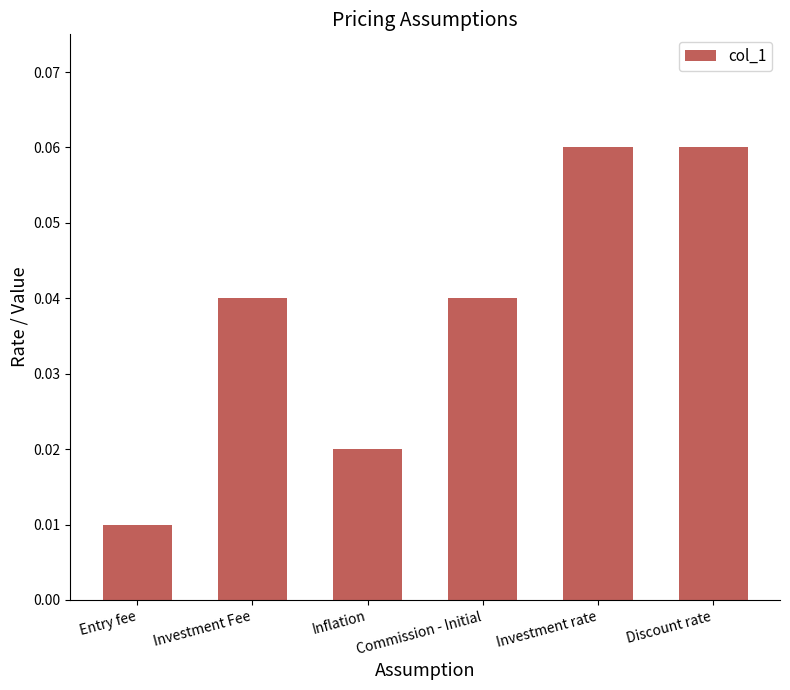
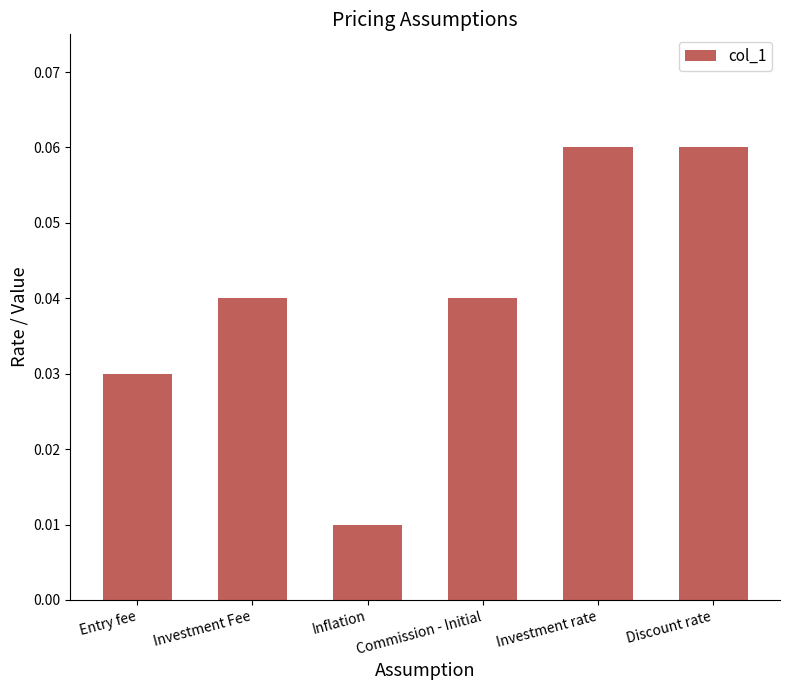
  {
-   "Entry fee": 0.01,
+   "Entry fee": 0.03,
    "Investment Fee": 0.04,
-   "Inflation": 0.02,
+   "Inflation": 0.01,
    "Commission - Initial": 0.04,
    "Investment rate": 0.06,
    "Discount rate": 0.06
  }
